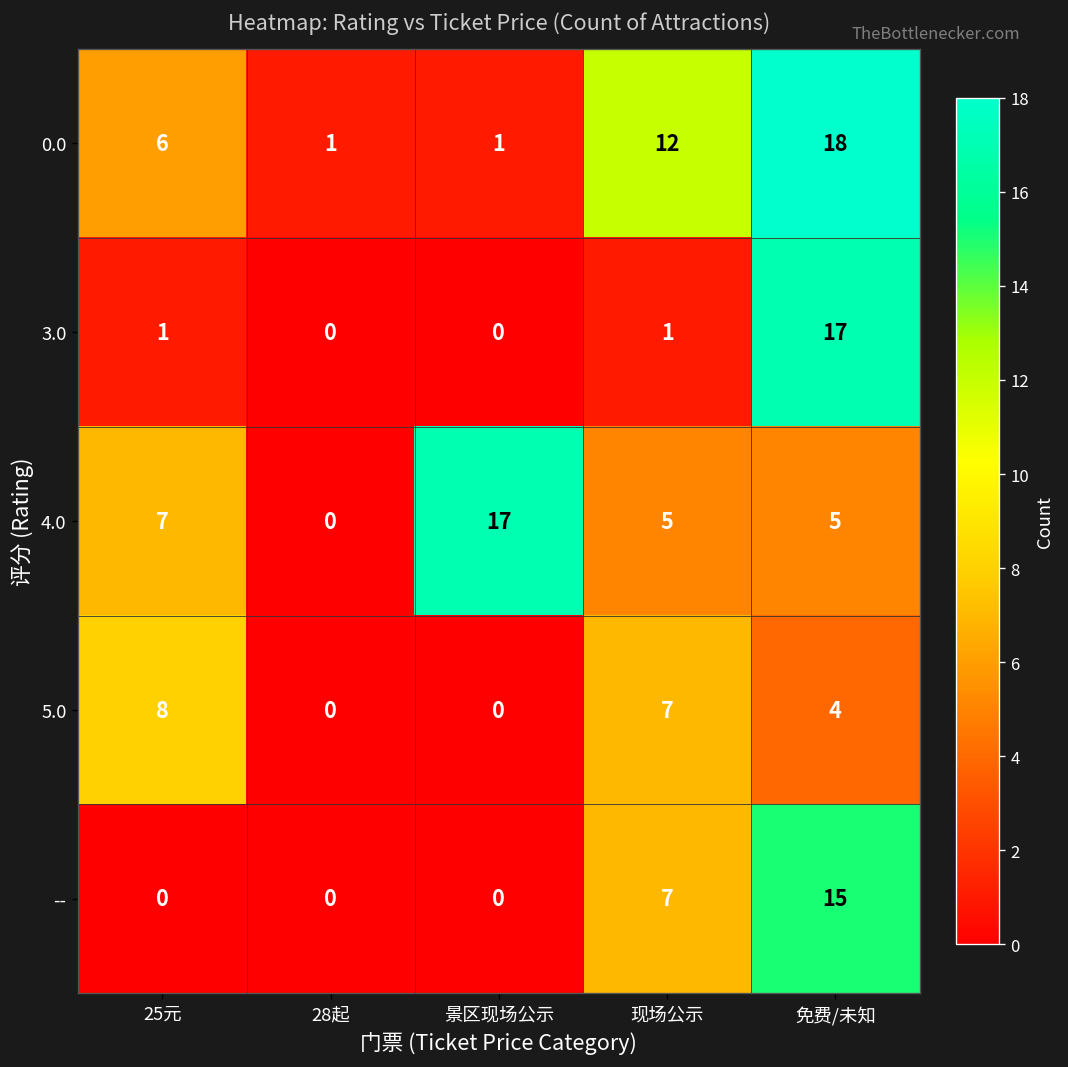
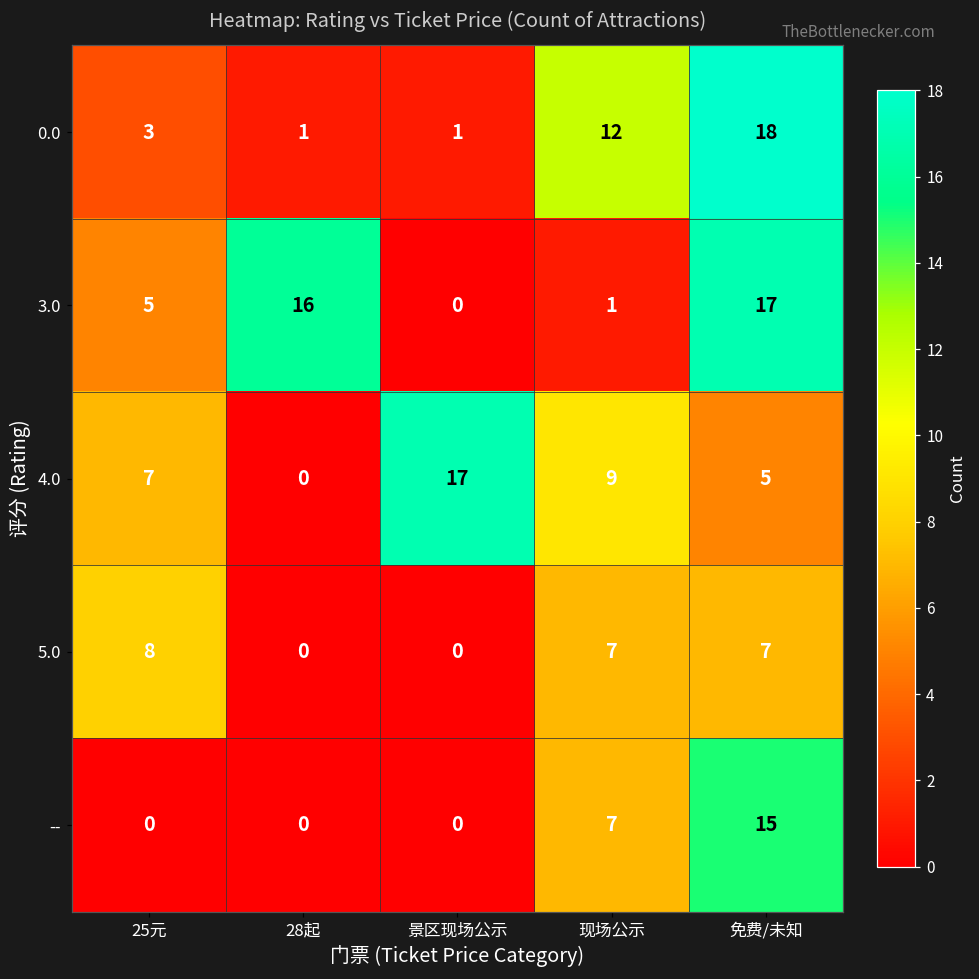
  {
    "0.0": {
-     "25元": 6,
+     "25元": 3,
      "28起": 1,
      "景区现场公示": 1,
      "现场公示": 12,
      "免费/未知": 18
    },
    "3.0": {
-     "25元": 1,
-     "28起": 0,
+     "25元": 5,
+     "28起": 16,
      "景区现场公示": 0,
      "现场公示": 1,
      "免费/未知": 17
    },
    "4.0": {
      "25元": 7,
      "28起": 0,
      "景区现场公示": 17,
-     "现场公示": 5,
+     "现场公示": 9,
      "免费/未知": 5
    },
    "5.0": {
      "25元": 8,
      "28起": 0,
      "景区现场公示": 0,
      "现场公示": 7,
-     "免费/未知": 4
+     "免费/未知": 7
    },
    "--": {
      "25元": 0,
      "28起": 0,
      "景区现场公示": 0,
      "现场公示": 7,
      "免费/未知": 15
    }
  }
